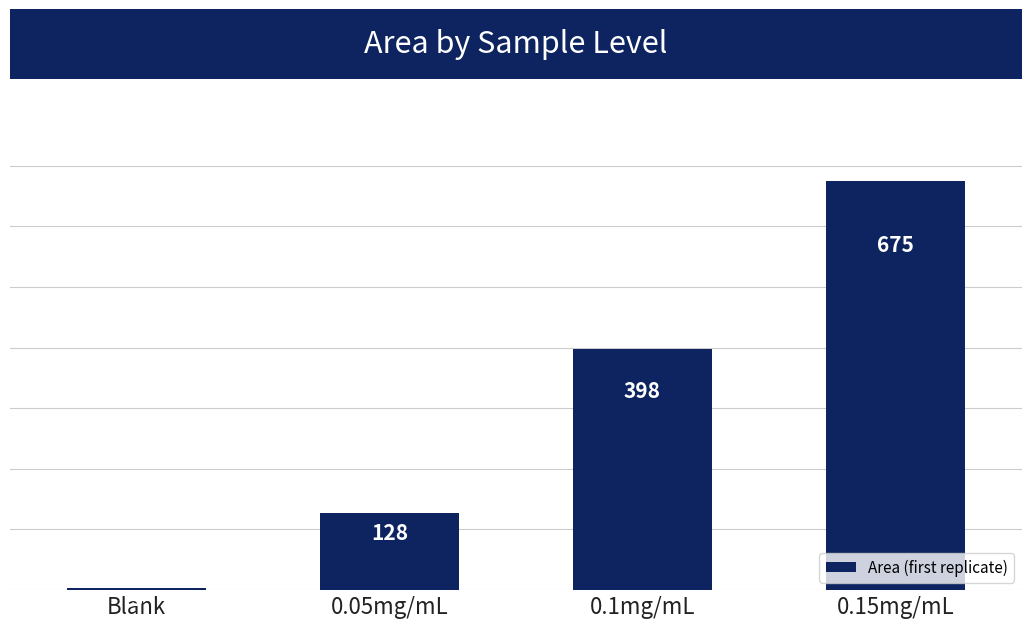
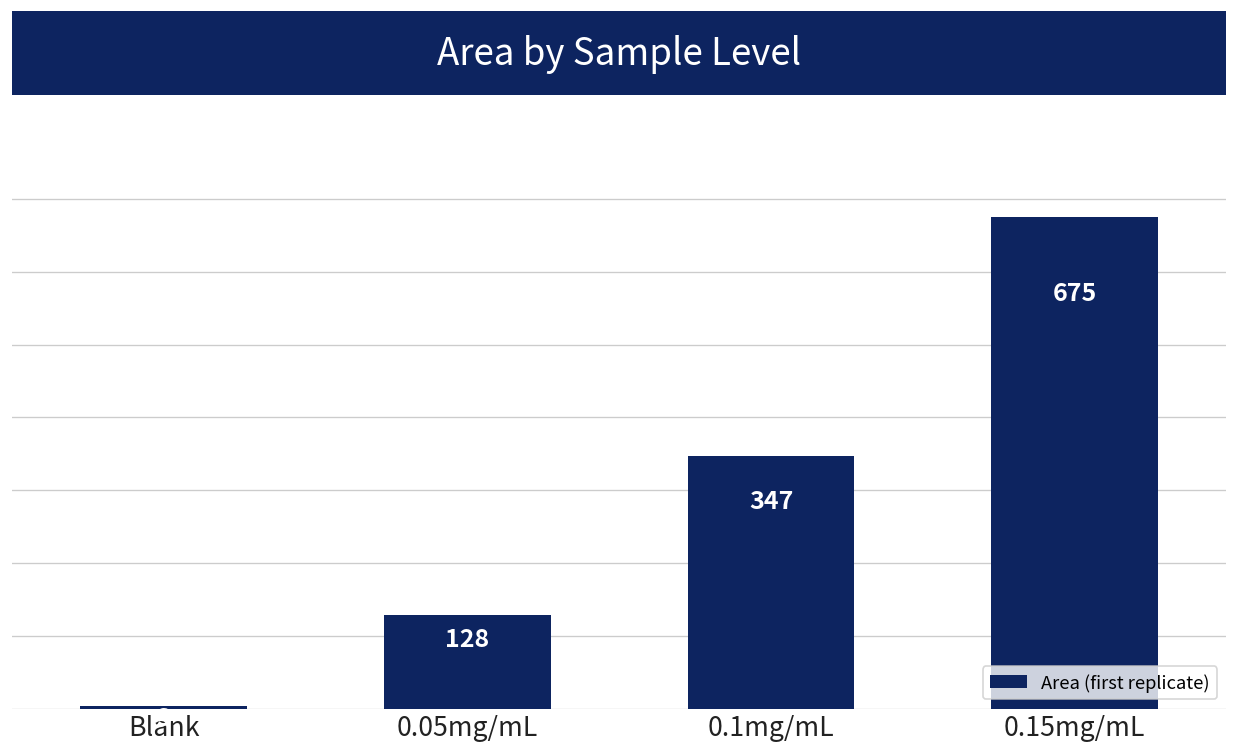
  {
    "0.05mg/mL": 128,
-   "0.1mg/mL": 398,
+   "0.1mg/mL": 347,
    "0.15mg/mL": 675
  }
